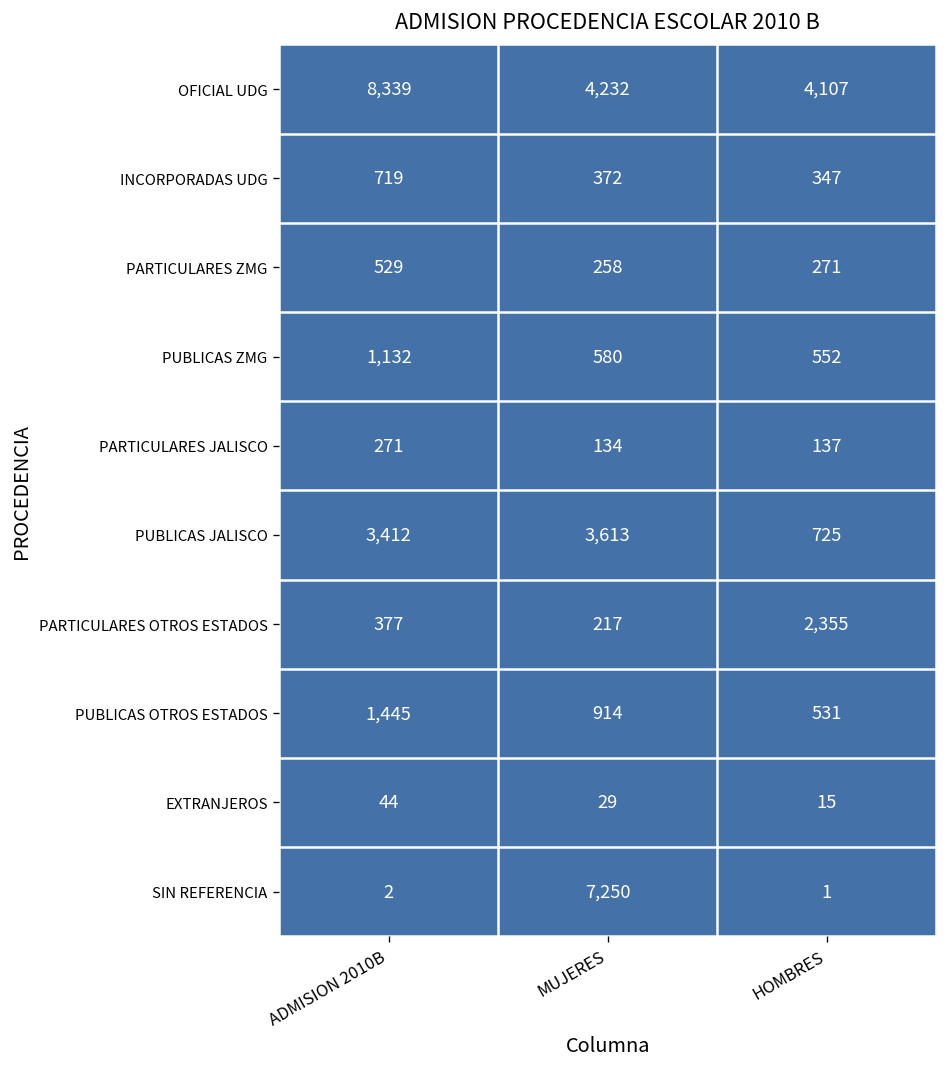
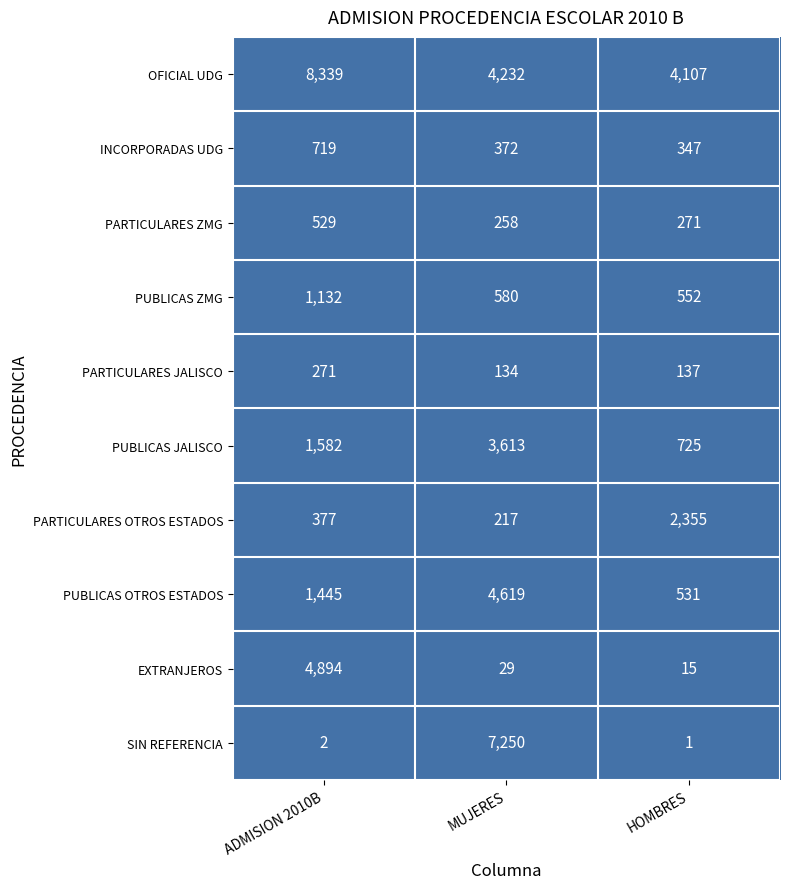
  {
    "OFICIAL UDG": {
      "ADMISION 2010B": "8,339",
      "MUJERES": "4,232",
      "HOMBRES": "4,107"
    },
    "INCORPORADAS UDG": {
      "ADMISION 2010B": "719",
      "MUJERES": "372",
      "HOMBRES": "347"
    },
    "PARTICULARES ZMG": {
      "ADMISION 2010B": "529",
      "MUJERES": "258",
      "HOMBRES": "271"
    },
    "PUBLICAS ZMG": {
      "ADMISION 2010B": "1,132",
      "MUJERES": "580",
      "HOMBRES": "552"
    },
    "PARTICULARES JALISCO": {
      "ADMISION 2010B": "271",
      "MUJERES": "134",
      "HOMBRES": "137"
    },
    "PUBLICAS JALISCO": {
-     "ADMISION 2010B": "3,412",
+     "ADMISION 2010B": "1,582",
      "MUJERES": "3,613",
      "HOMBRES": "725"
    },
    "PARTICULARES OTROS ESTADOS": {
      "ADMISION 2010B": "377",
      "MUJERES": "217",
      "HOMBRES": "2,355"
    },
    "PUBLICAS OTROS ESTADOS": {
      "ADMISION 2010B": "1,445",
-     "MUJERES": "914",
+     "MUJERES": "4,619",
      "HOMBRES": "531"
    },
    "EXTRANJEROS": {
-     "ADMISION 2010B": "44",
+     "ADMISION 2010B": "4,894",
      "MUJERES": "29",
      "HOMBRES": "15"
    },
    "SIN REFERENCIA": {
      "ADMISION 2010B": "2",
      "MUJERES": "7,250",
      "HOMBRES": "1"
    }
  }
